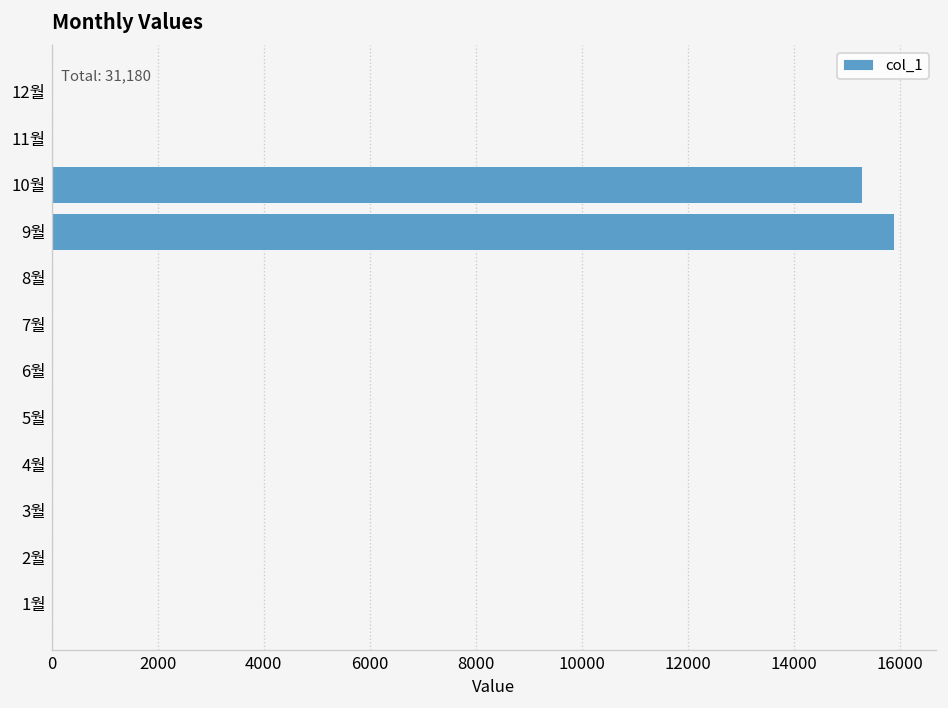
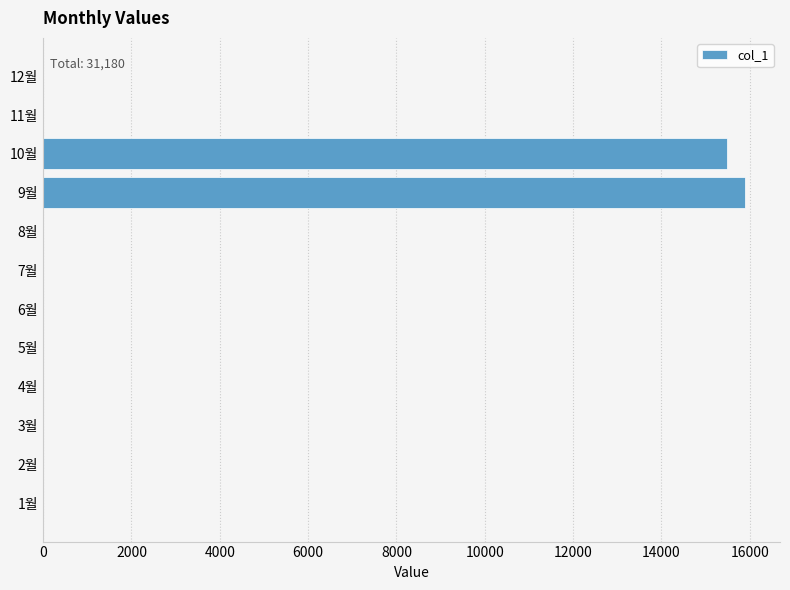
  {
    "11월": 0,
-   "10월": 15300,
+   "10월": 15500,
    "9월": 15900,
    "8월": 0,
    "7월": 0,
    "6월": 0,
    "5월": 0,
    "4월": 0,
    "3월": 0,
    "2월": 0,
    "1월": 0
  }
